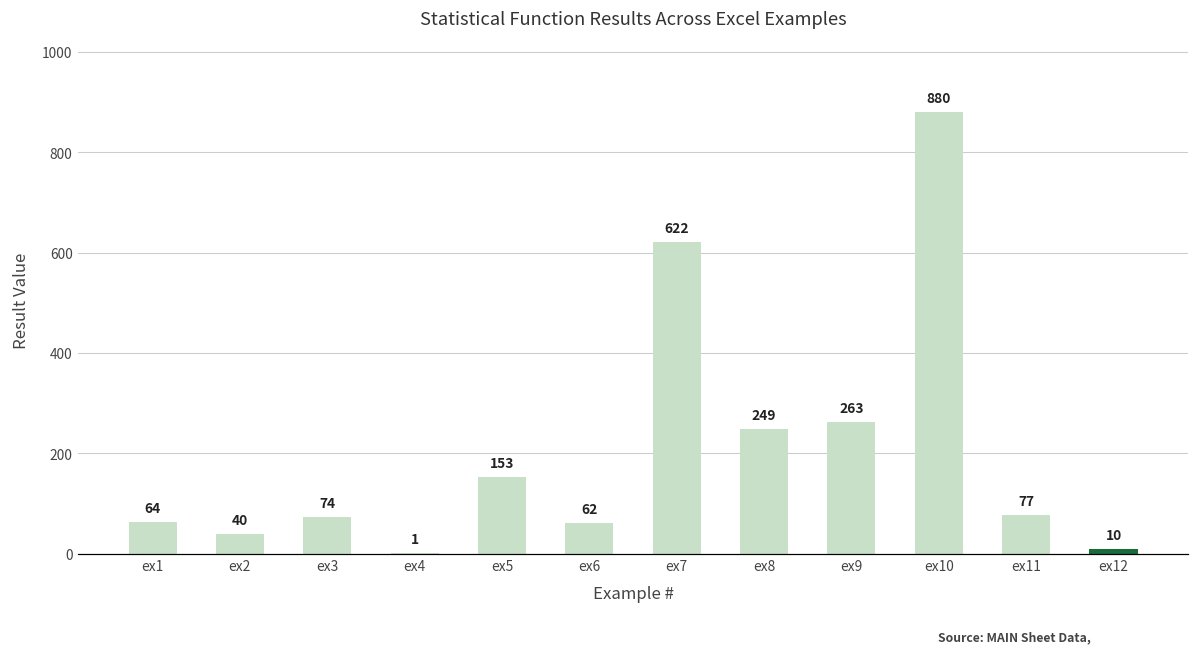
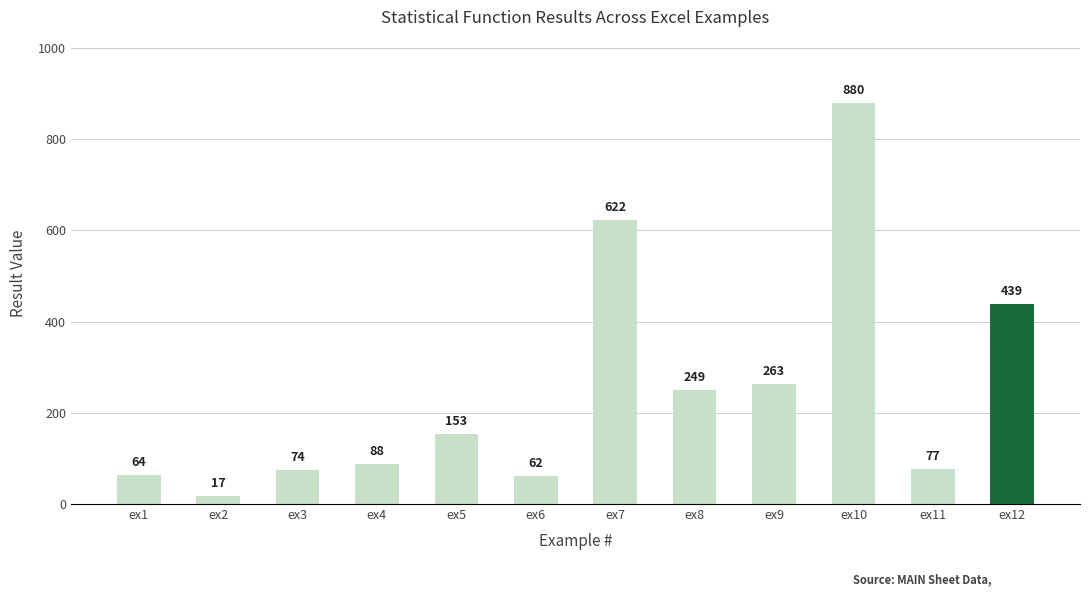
  {
    "ex1": 64,
-   "ex2": 40,
+   "ex2": 17,
    "ex3": 74,
-   "ex4": 1,
+   "ex4": 88,
    "ex5": 153,
    "ex6": 62,
    "ex7": 622,
    "ex8": 249,
    "ex9": 263,
    "ex10": 880,
    "ex11": 77,
-   "ex12": 10
+   "ex12": 439
  }
